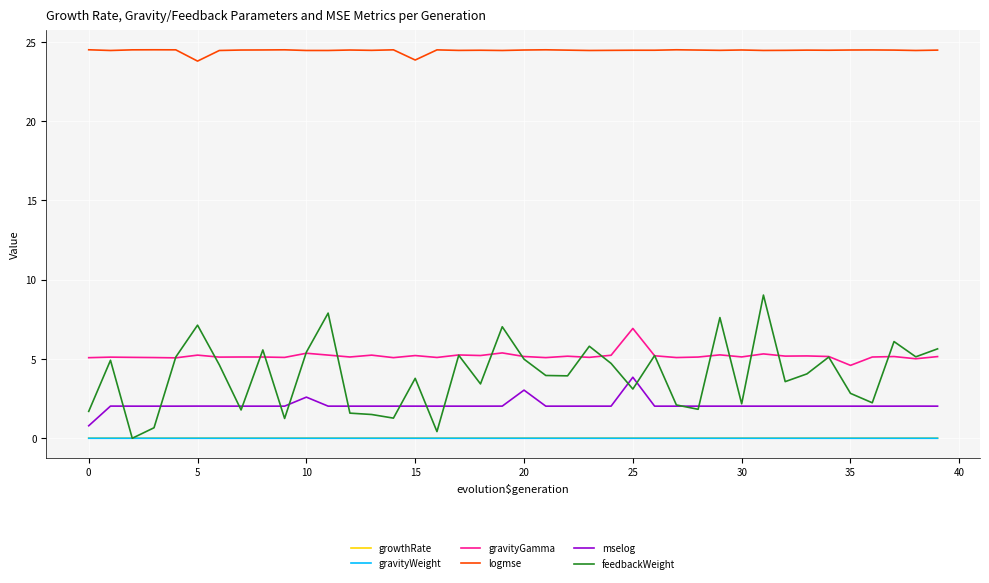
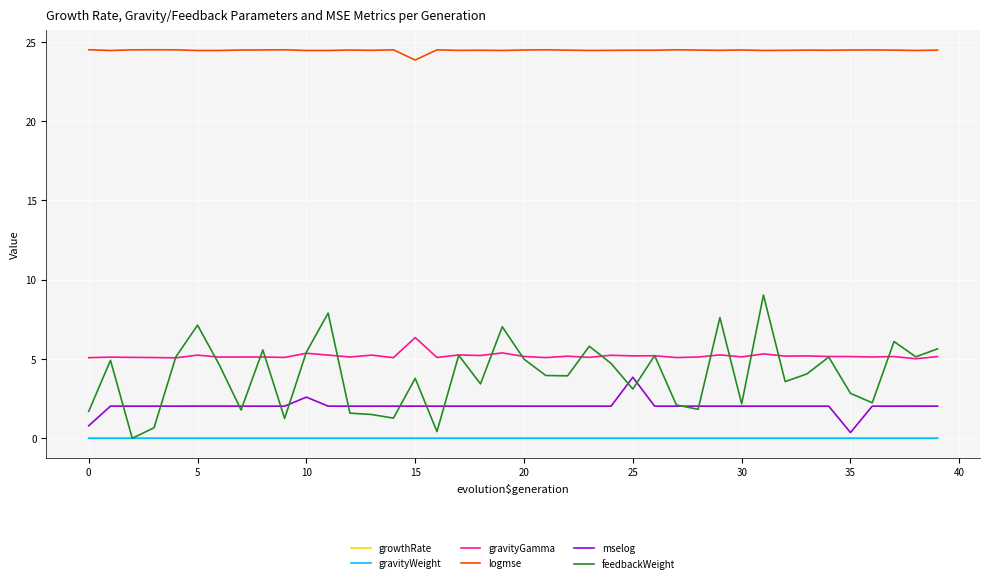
  {
    "gravityWeight": {
      "0": 0.0,
      "5": 0.0,
      "10": 0.0,
      "15": 0.0,
      "20": 0.0,
      "25": 0.0,
      "30": 0.0,
      "35": 0.0
    },
    "gravityGamma": {
      "0": 5.1,
      "5": 5.2,
-     "15": 5.2,
+     "15": 6.3,
      "20": 5.2,
-     "25": 6.9,
+     "25": 5.2,
      "30": 5.1,
-     "35": 4.6
+     "35": 5.2
    },
    "logmse": {
      "0": 24.5,
-     "5": 23.8,
+     "5": 24.5,
      "10": 24.5,
      "15": 23.9,
      "20": 24.5,
      "25": 24.5,
      "30": 24.5,
      "35": 24.5
    },
    "mselog": {
      "0": 0.8,
      "5": 2.0,
      "10": 2.6,
      "15": 2.0,
-     "20": 3.0,
+     "20": 2.0,
      "25": 3.8,
-     "35": 2.0
+     "35": 0.4
    },
    "feedbackWeight": {
      "0": 1.7,
      "5": 7.1,
      "15": 3.8,
      "20": 5.0,
      "25": 3.1,
      "35": 2.8
    }
  }
